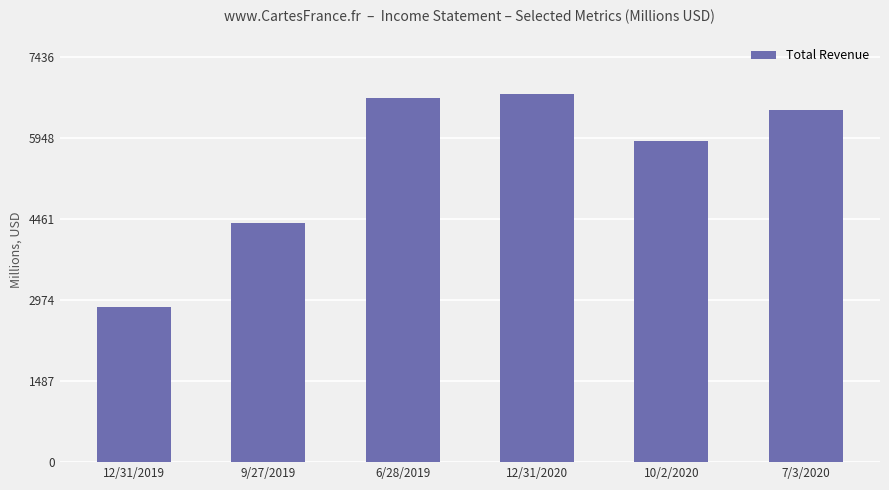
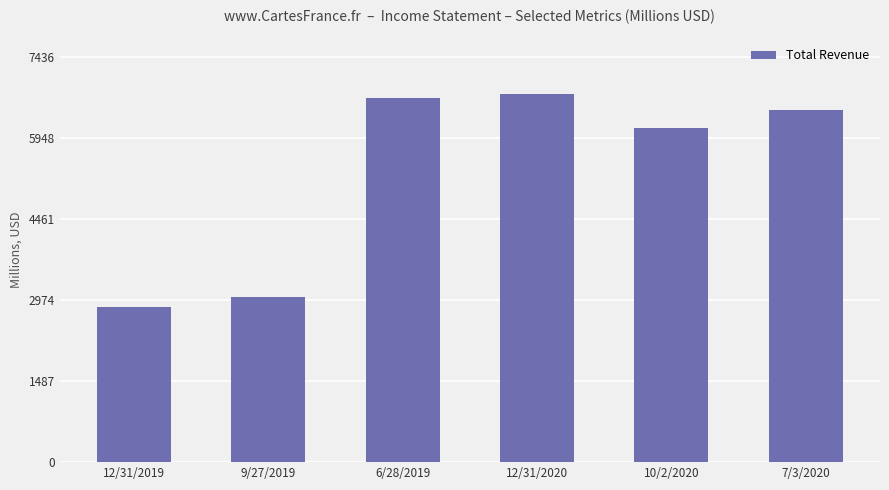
  {
    "12/31/2019": 2800,
-   "9/27/2019": 4400,
+   "9/27/2019": 3000,
    "6/28/2019": 6700,
    "12/31/2020": 6800,
-   "10/2/2020": 5900,
+   "10/2/2020": 6100,
    "7/3/2020": 6500
  }
